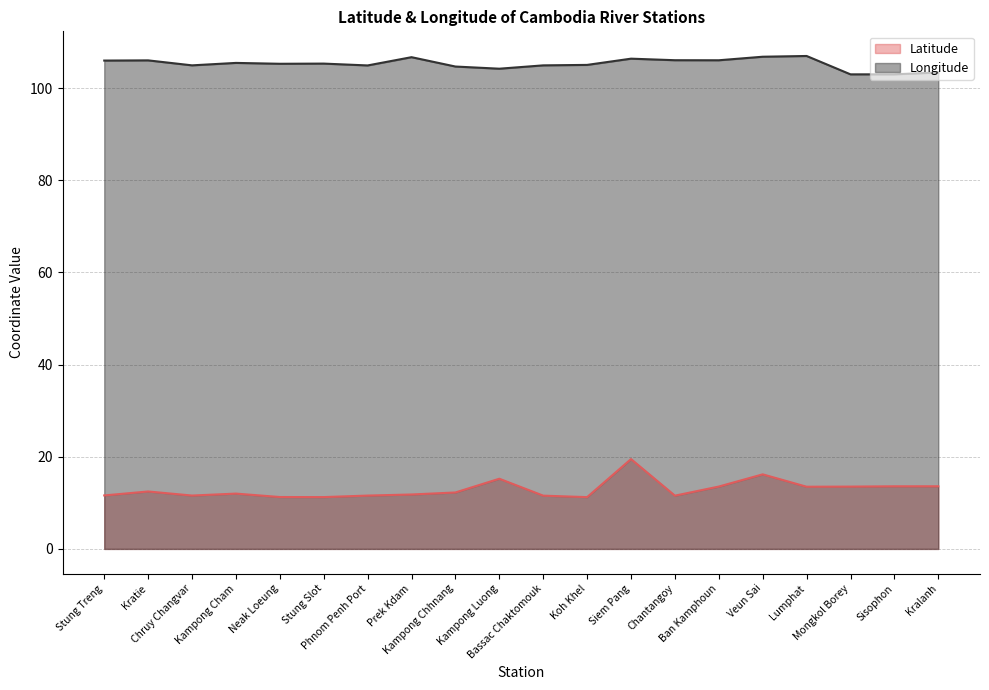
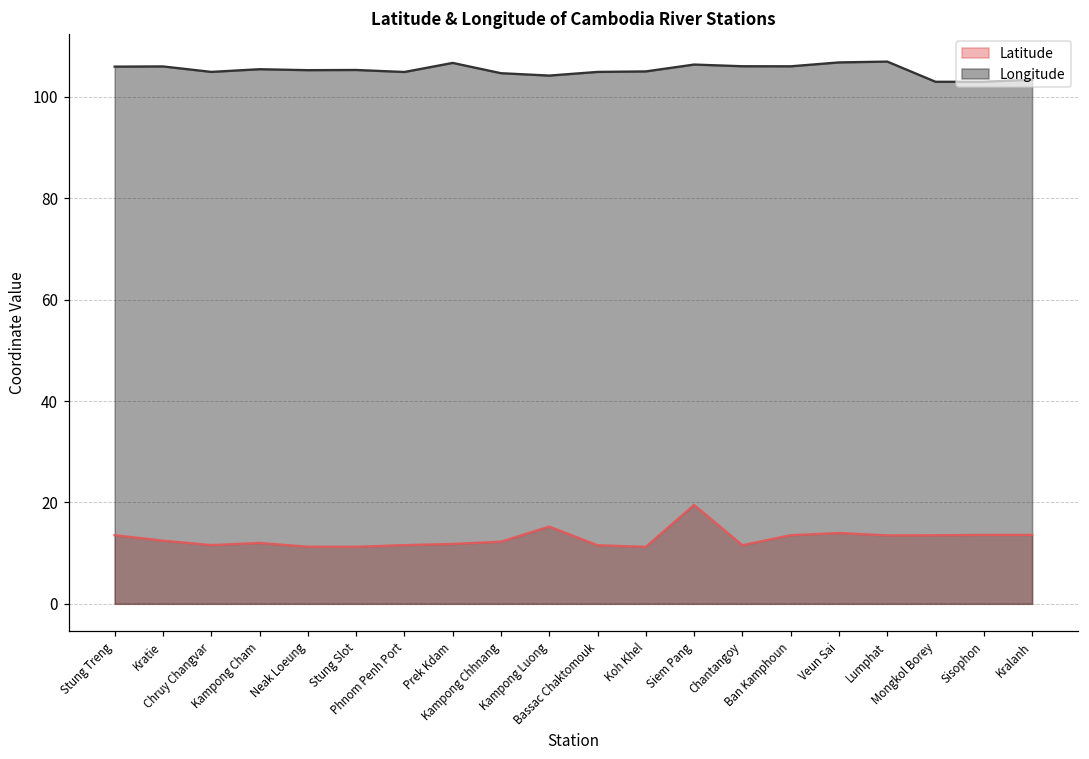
  {
    "Latitude": {
-     "Stung Treng": 12,
+     "Stung Treng": 14,
      "Kratie": 12,
      "Chruy Changvar": 12,
      "Kampong Cham": 12,
      "Neak Loeung": 11,
      "Stung Slot": 11,
      "Phnom Penh Port": 12,
      "Prek Kdam": 12,
      "Kampong Chhnang": 12,
      "Kampong Luong": 15,
      "Bassac Chaktomouk": 12,
      "Koh Khel": 11,
      "Siem Pang": 19,
      "Chantangoy": 12,
      "Ban Kamphoun": 14,
-     "Veun Sai": 16,
+     "Veun Sai": 14,
      "Lumphat": 13,
      "Mongkol Borey": 14,
      "Sisophon": 14,
      "Kralanh": 14
    },
    "Longitude": {
      "Stung Treng": 106,
      "Kratie": 106,
      "Chruy Changvar": 105,
      "Kampong Cham": 105,
      "Neak Loeung": 105,
      "Stung Slot": 105,
      "Phnom Penh Port": 105,
      "Prek Kdam": 107,
      "Kampong Chhnang": 105,
      "Kampong Luong": 104,
      "Bassac Chaktomouk": 105,
      "Koh Khel": 105,
      "Siem Pang": 106,
      "Chantangoy": 106,
      "Ban Kamphoun": 106,
      "Veun Sai": 107,
      "Lumphat": 107,
      "Mongkol Borey": 103
    }
  }
